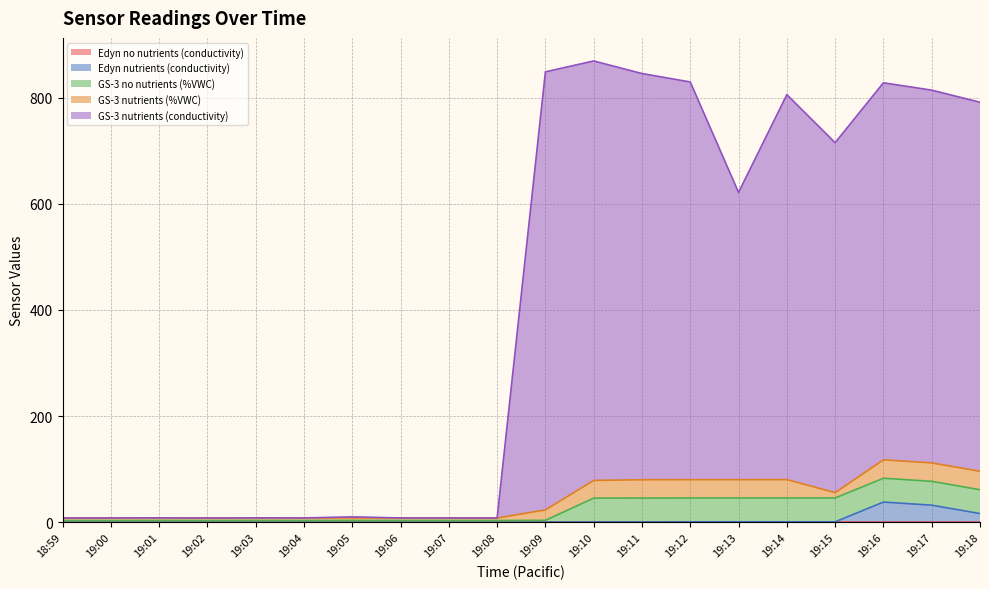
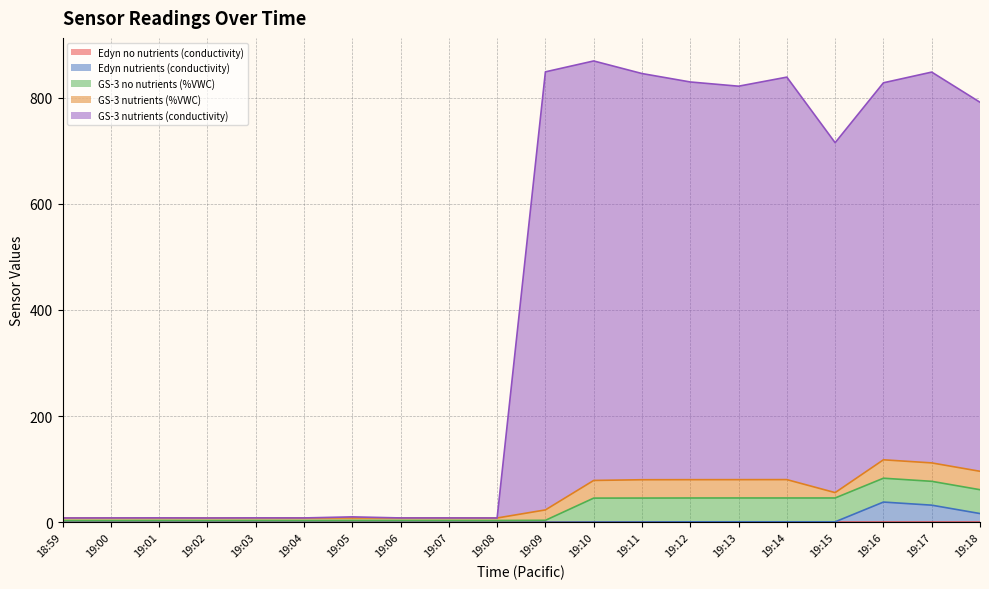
  {
    "Edyn nutrients (conductivity)": {
      "19:16": 40,
      "19:17": 30,
      "19:18": 20
    },
    "GS-3 no nutrients (%VWC)": {
      "19:10": 50,
      "19:11": 50,
      "19:12": 40,
      "19:13": 40,
      "19:14": 40,
      "19:15": 40,
      "19:16": 40,
      "19:17": 40,
      "19:18": 40
    },
    "GS-3 nutrients (conductivity)": {
      "19:09": 830,
      "19:10": 790,
      "19:11": 770,
      "19:12": 750,
-     "19:13": 540,
-     "19:14": 730,
+     "19:13": 740,
+     "19:14": 760,
      "19:15": 660,
      "19:16": 710,
-     "19:17": 700,
+     "19:17": 740,
      "19:18": 700
    }
  }
